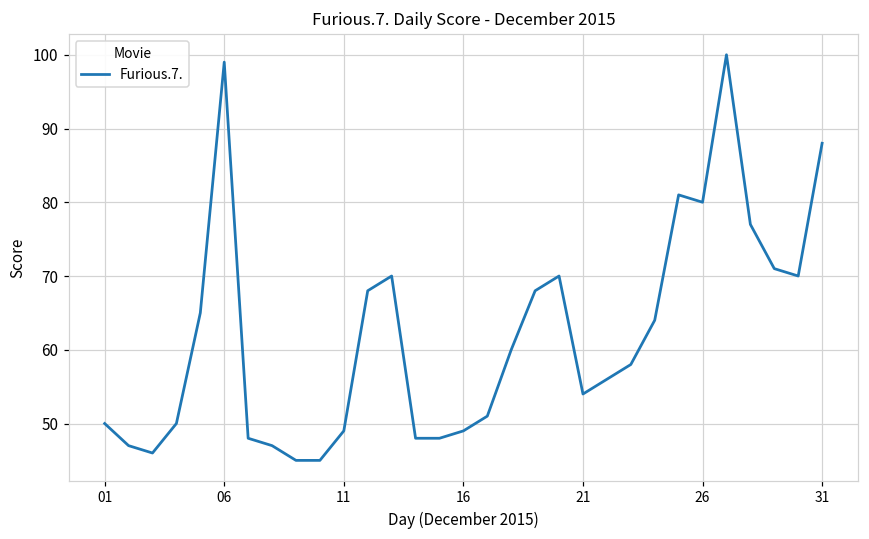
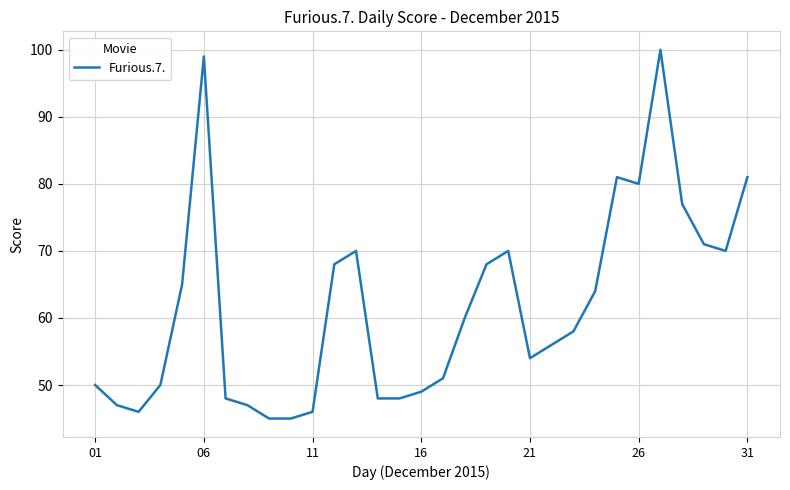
  {
    "01": 50,
    "06": 99,
-   "11": 49,
+   "11": 46,
    "16": 49,
    "21": 54,
    "26": 80,
-   "31": 88
+   "31": 81
  }
